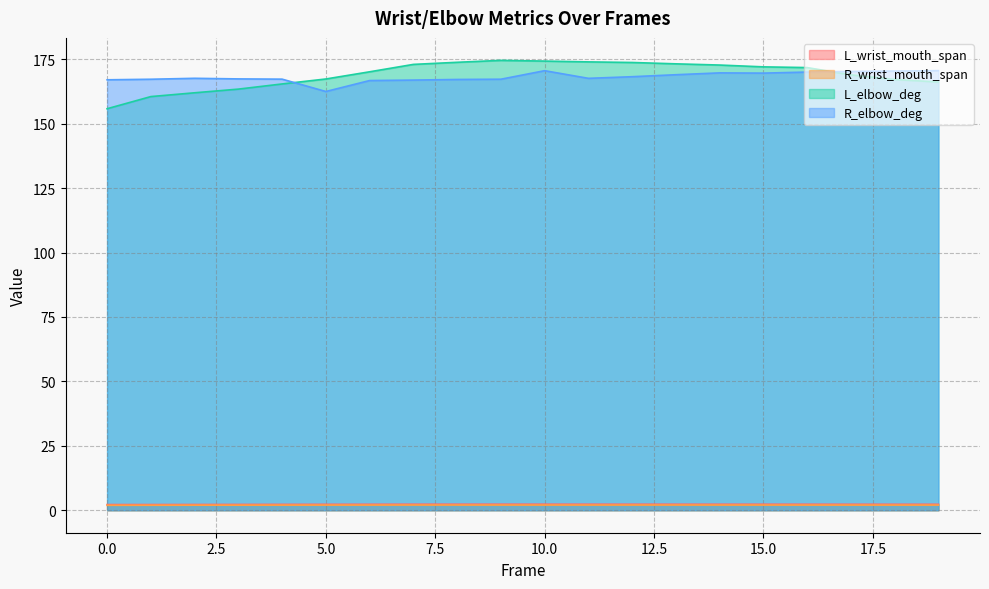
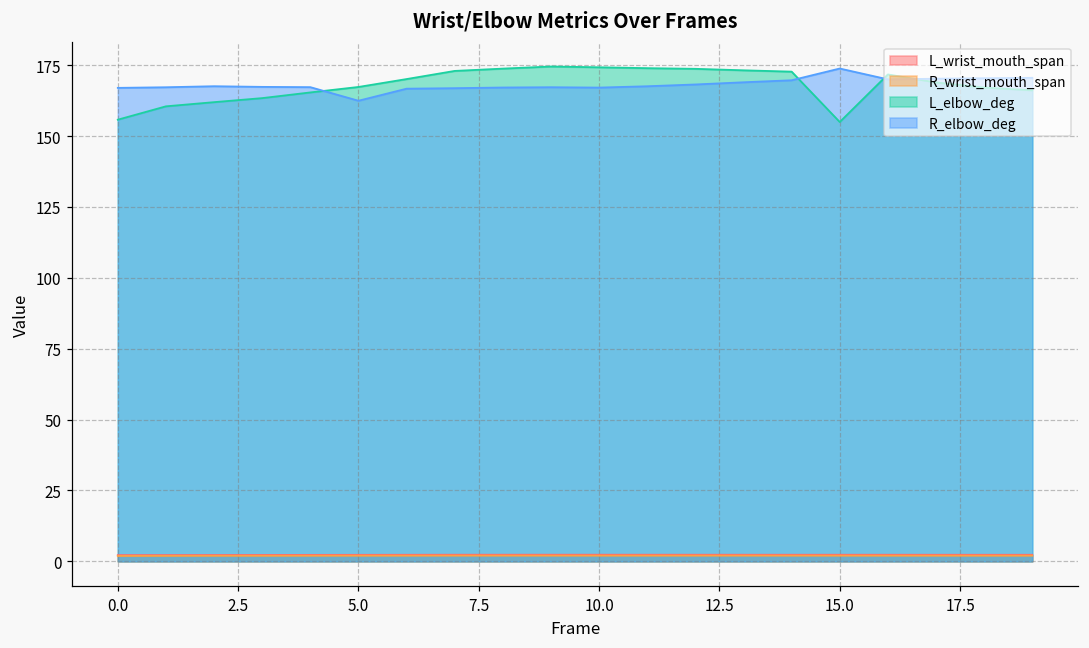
  {
    "L_elbow_deg": {
      "0.0": 156,
      "5.0": 167,
      "10.0": 174,
-     "15.0": 172
+     "15.0": 155
    },
    "R_elbow_deg": {
      "0.0": 167,
      "5.0": 162,
-     "10.0": 171,
-     "15.0": 170
+     "10.0": 167,
+     "15.0": 174
    }
  }
